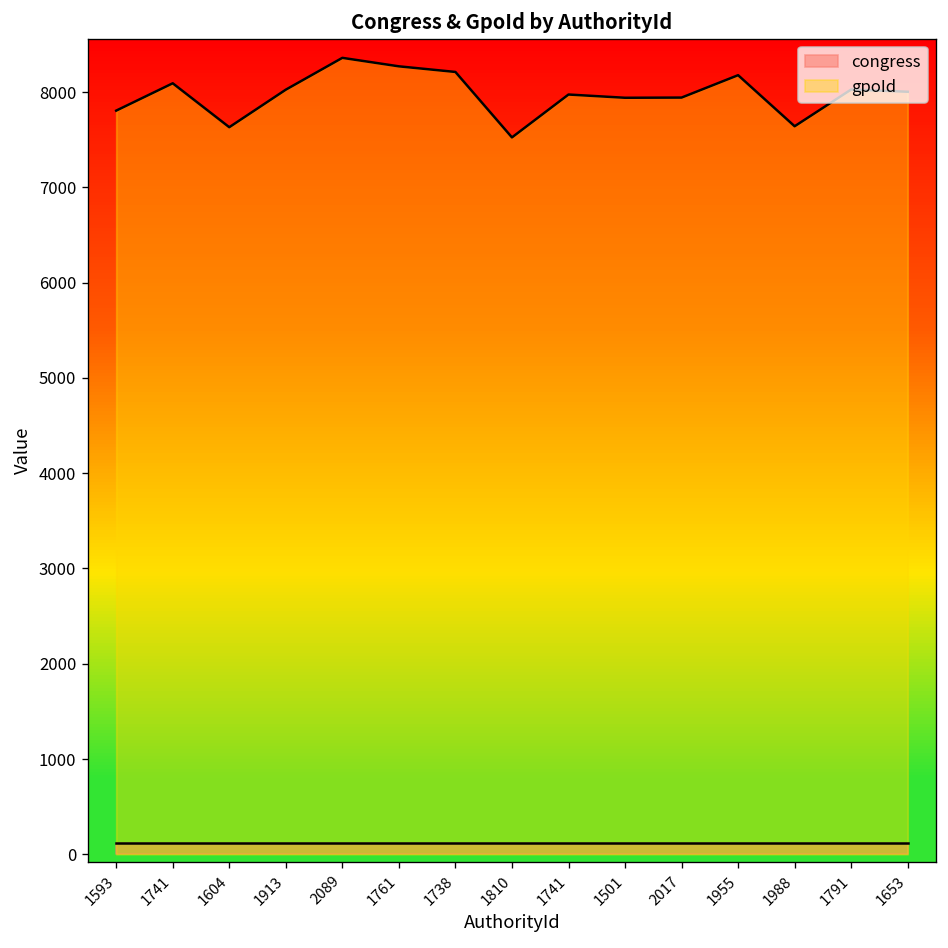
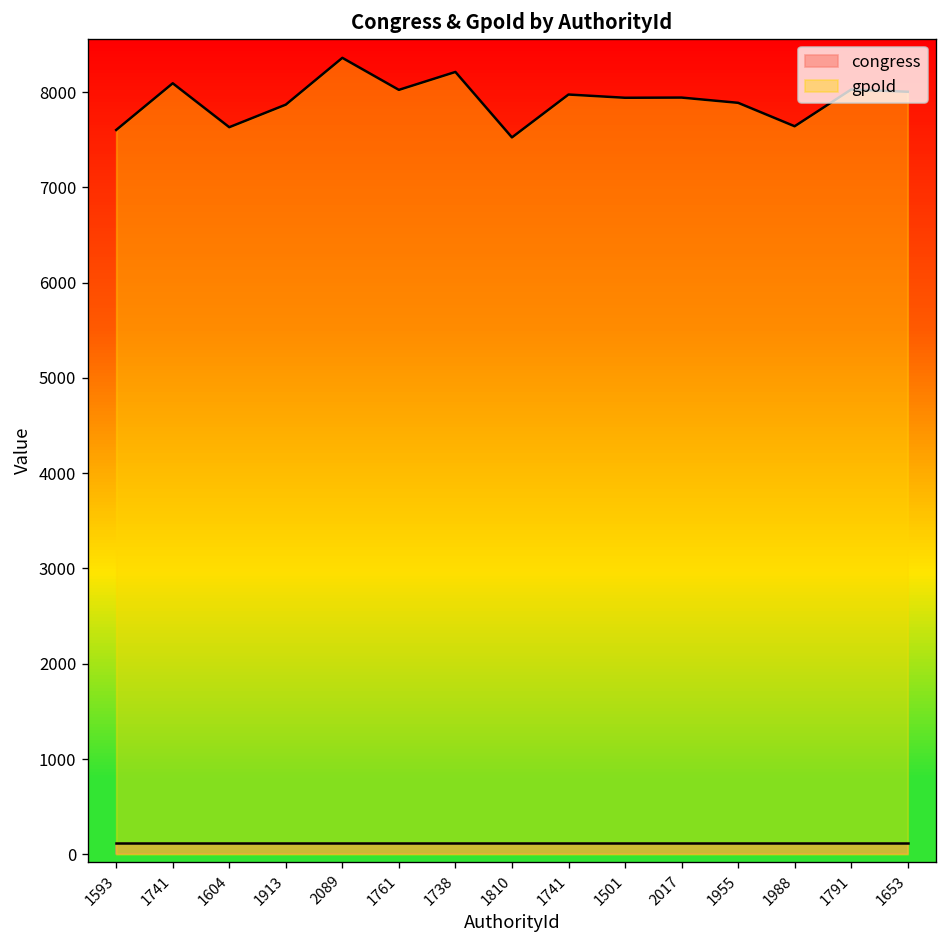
  {
    "congress": {
      "1593": 100,
      "1604": 100,
      "1913": 100,
      "2089": 100,
      "1761": 100,
      "1738": 100,
      "1810": 100,
      "1501": 100,
      "2017": 100,
      "1955": 100,
      "1988": 100,
      "1791": 100,
      "1653": 100
    },
    "gpoId": {
-     "1593": 7800,
+     "1593": 7600,
      "1604": 7600,
-     "1913": 8000,
+     "1913": 7900,
      "2089": 8400,
-     "1761": 8300,
+     "1761": 8000,
      "1738": 8200,
      "1810": 7500,
      "1501": 7900,
      "2017": 7900,
-     "1955": 8200,
+     "1955": 7900,
      "1988": 7600
    }
  }
